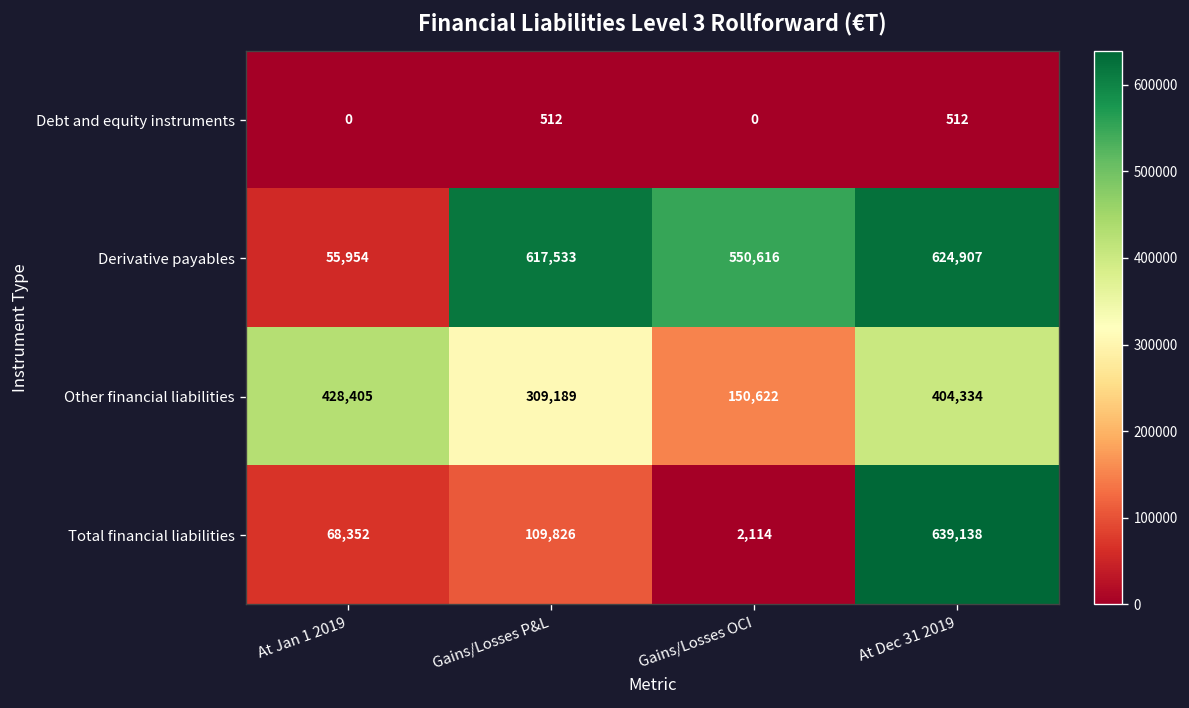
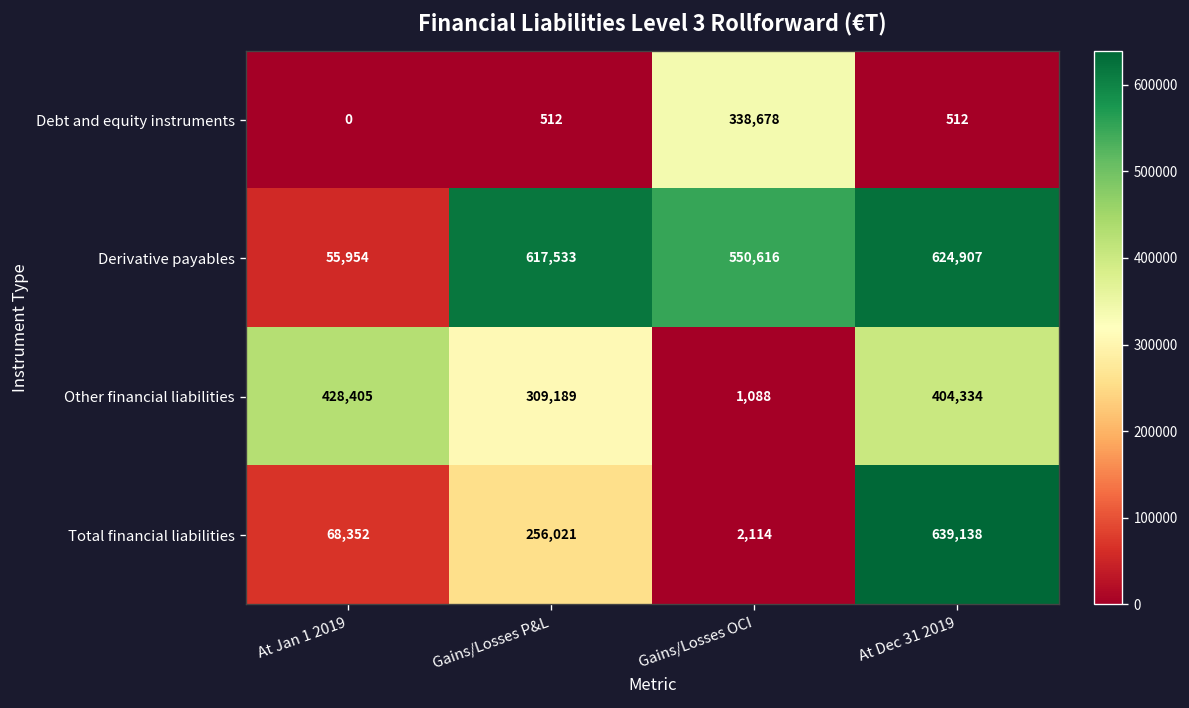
  {
    "Debt and equity instruments": {
      "At Jan 1 2019": "0",
      "Gains/Losses P&L": "512",
-     "Gains/Losses OCI": "0",
+     "Gains/Losses OCI": "338,678",
      "At Dec 31 2019": "512"
    },
    "Derivative payables": {
      "At Jan 1 2019": "55,954",
      "Gains/Losses P&L": "617,533",
      "Gains/Losses OCI": "550,616",
      "At Dec 31 2019": "624,907"
    },
    "Other financial liabilities": {
      "At Jan 1 2019": "428,405",
      "Gains/Losses P&L": "309,189",
-     "Gains/Losses OCI": "150,622",
+     "Gains/Losses OCI": "1,088",
      "At Dec 31 2019": "404,334"
    },
    "Total financial liabilities": {
      "At Jan 1 2019": "68,352",
-     "Gains/Losses P&L": "109,826",
+     "Gains/Losses P&L": "256,021",
      "Gains/Losses OCI": "2,114",
      "At Dec 31 2019": "639,138"
    }
  }
